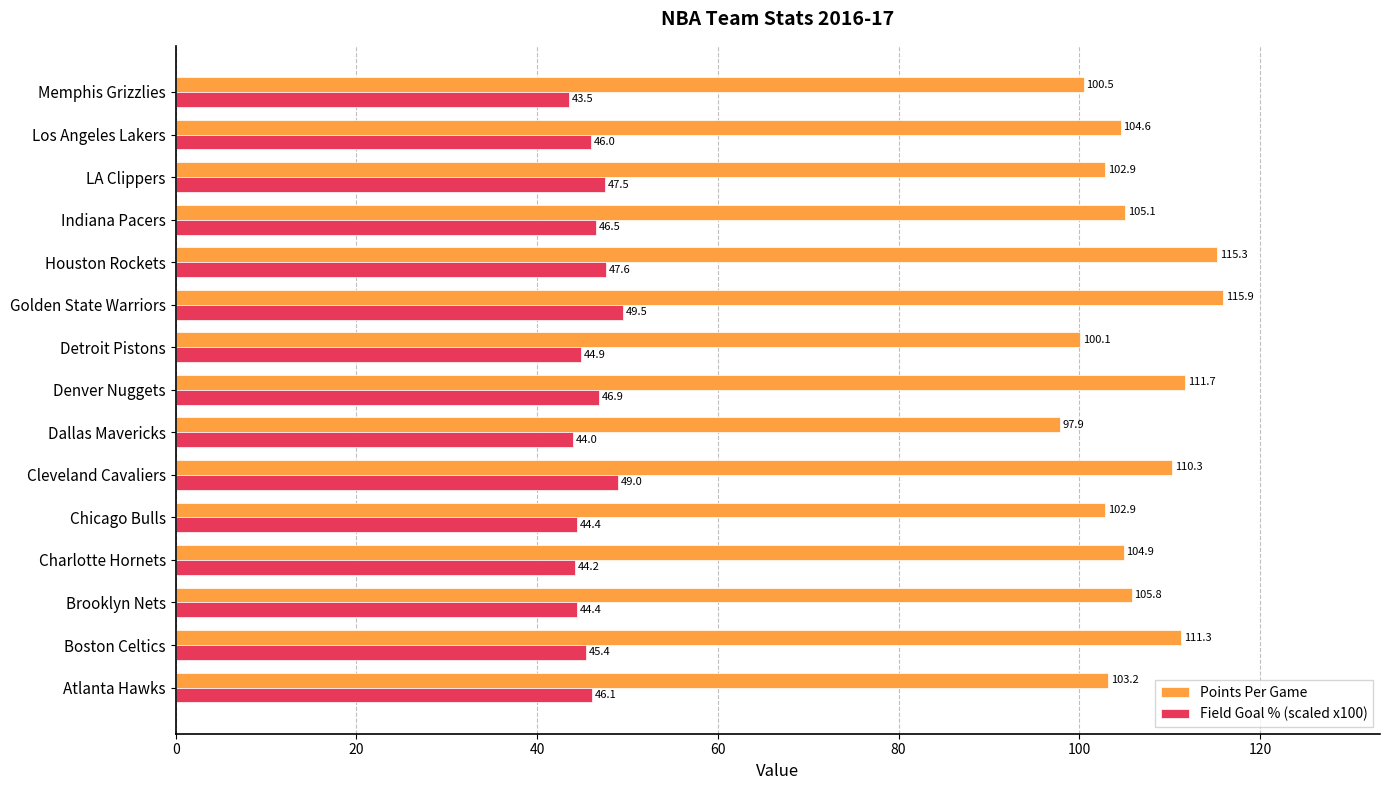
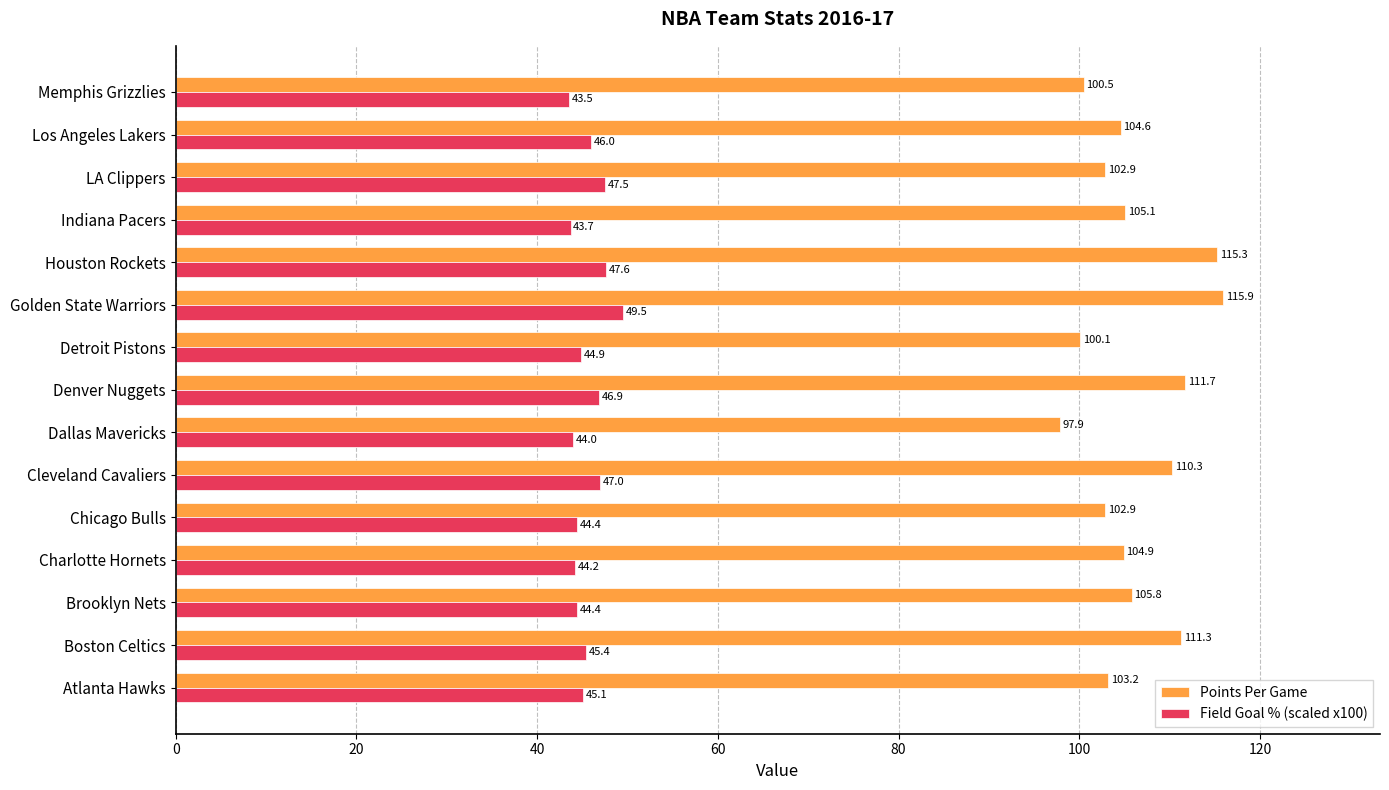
  {
    "Points Per Game": {
      "Memphis Grizzlies": 100.5,
      "Los Angeles Lakers": 104.6,
      "LA Clippers": 102.9,
      "Indiana Pacers": 105.1,
      "Houston Rockets": 115.3,
      "Golden State Warriors": 115.9,
      "Detroit Pistons": 100.1,
      "Denver Nuggets": 111.7,
      "Dallas Mavericks": 97.9,
      "Cleveland Cavaliers": 110.3,
      "Chicago Bulls": 102.9,
      "Charlotte Hornets": 104.9,
      "Brooklyn Nets": 105.8,
      "Boston Celtics": 111.3,
      "Atlanta Hawks": 103.2
    },
    "Field Goal % (scaled x100)": {
      "Memphis Grizzlies": 43.5,
      "Los Angeles Lakers": 46.0,
      "LA Clippers": 47.5,
-     "Indiana Pacers": 46.5,
+     "Indiana Pacers": 43.7,
      "Houston Rockets": 47.6,
      "Golden State Warriors": 49.5,
      "Detroit Pistons": 44.9,
      "Denver Nuggets": 46.9,
      "Dallas Mavericks": 44.0,
-     "Cleveland Cavaliers": 49.0,
+     "Cleveland Cavaliers": 47.0,
      "Chicago Bulls": 44.4,
      "Charlotte Hornets": 44.2,
      "Brooklyn Nets": 44.4,
      "Boston Celtics": 45.4,
-     "Atlanta Hawks": 46.1
+     "Atlanta Hawks": 45.1
    }
  }
